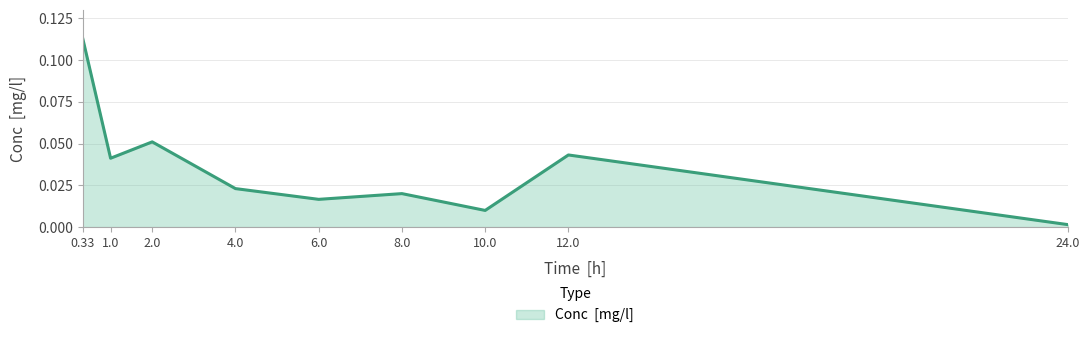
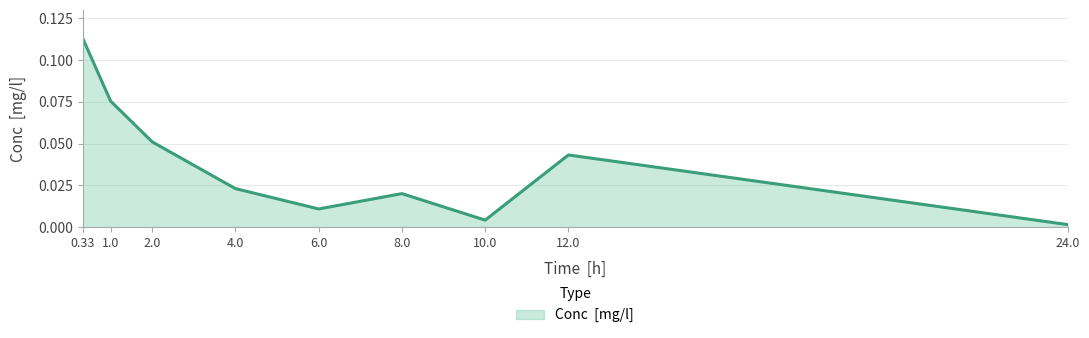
  {
    "0.33": 0.113,
-   "1.0": 0.041,
+   "1.0": 0.076,
    "2.0": 0.051,
    "4.0": 0.023,
-   "6.0": 0.017,
+   "6.0": 0.011,
    "8.0": 0.020,
-   "10.0": 0.010,
+   "10.0": 0.004,
    "12.0": 0.043,
    "24.0": 0.001
  }
